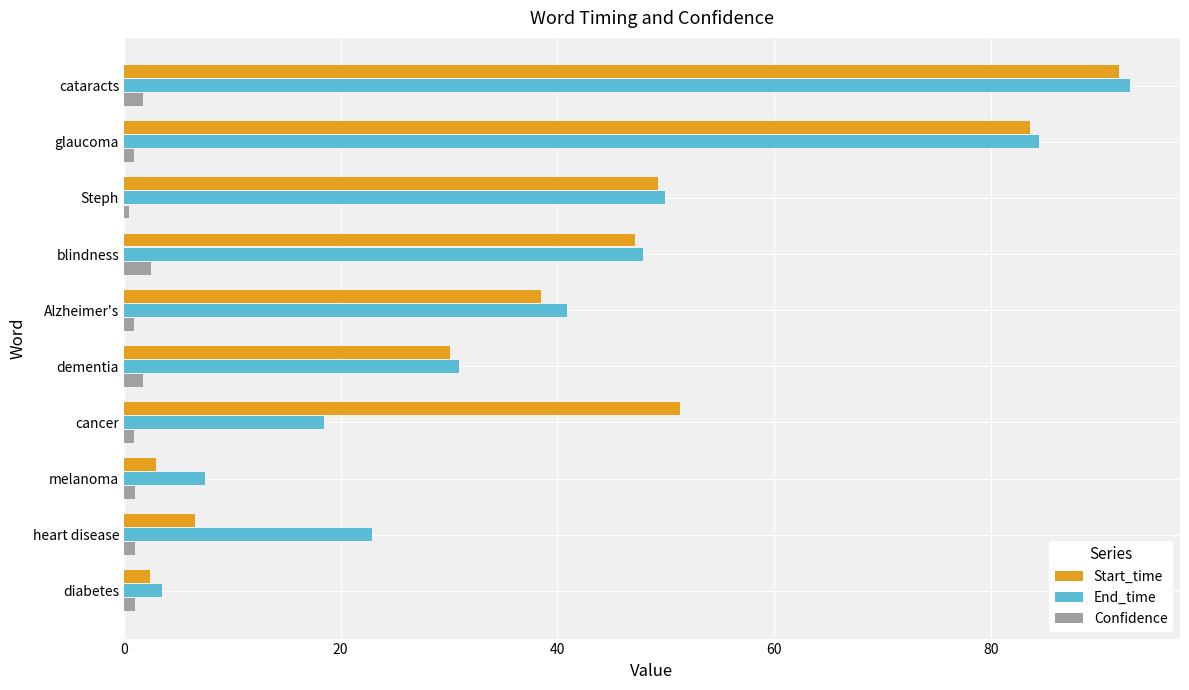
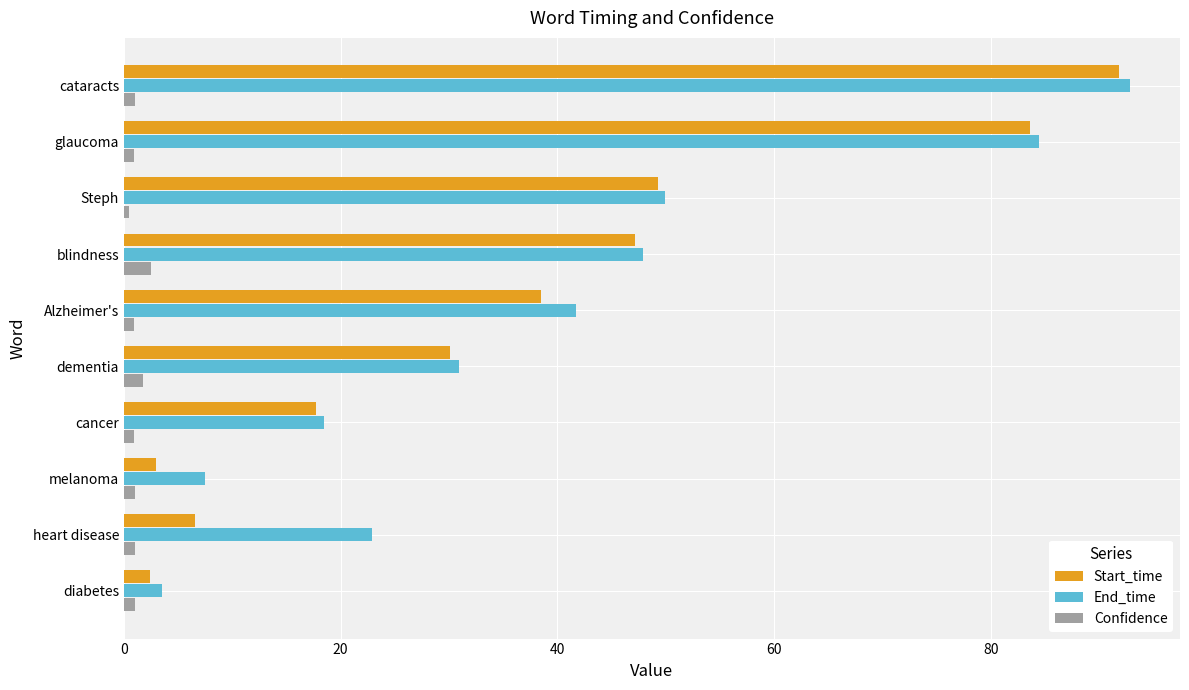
  {
    "Start_time": {
      "cataracts": 91.8,
      "glaucoma": 83.6,
      "Steph": 49.3,
      "blindness": 47.2,
      "Alzheimer's": 38.5,
      "dementia": 30.1,
-     "cancer": 51.3,
+     "cancer": 17.7,
      "melanoma": 3.0,
      "heart disease": 6.6,
      "diabetes": 2.4
    },
    "End_time": {
      "cataracts": 92.8,
      "glaucoma": 84.4,
      "Steph": 49.9,
      "blindness": 47.9,
-     "Alzheimer's": 40.9,
+     "Alzheimer's": 41.7,
      "dementia": 30.9,
      "cancer": 18.5,
      "melanoma": 7.5,
      "heart disease": 22.9,
      "diabetes": 3.5
    },
    "Confidence": {
-     "cataracts": 1.7,
+     "cataracts": 1.0,
      "glaucoma": 1.0,
      "Steph": 0.4,
      "blindness": 2.5,
      "Alzheimer's": 0.9,
      "dementia": 1.8,
      "cancer": 0.9,
      "melanoma": 1.0,
      "heart disease": 1.0,
      "diabetes": 1.0
    }
  }
